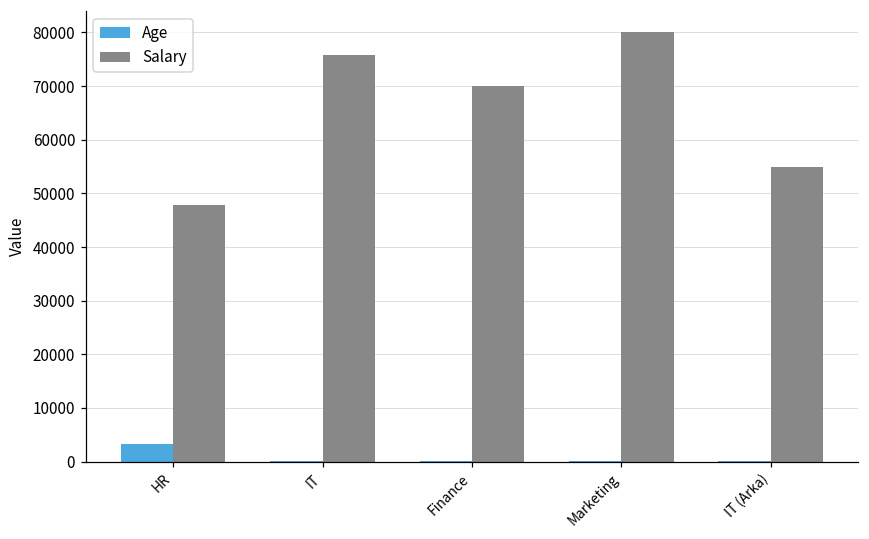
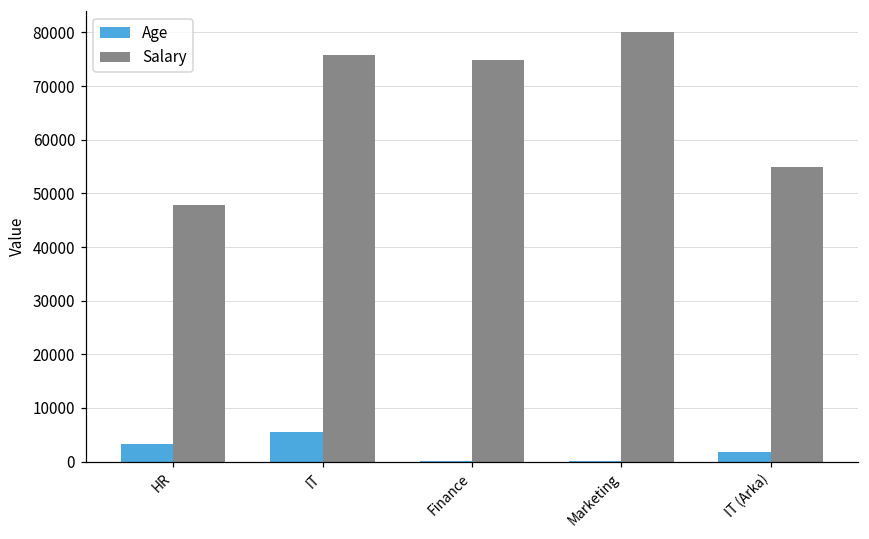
  {
    "Age": {
      "HR": 3000,
-     "IT": 0,
-     "IT (Arka)": 0
+     "IT": 6000,
+     "IT (Arka)": 2000
    },
    "Salary": {
      "HR": 48000,
      "IT": 76000,
-     "Finance": 70000,
+     "Finance": 75000,
      "Marketing": 80000,
      "IT (Arka)": 55000
    }
  }
